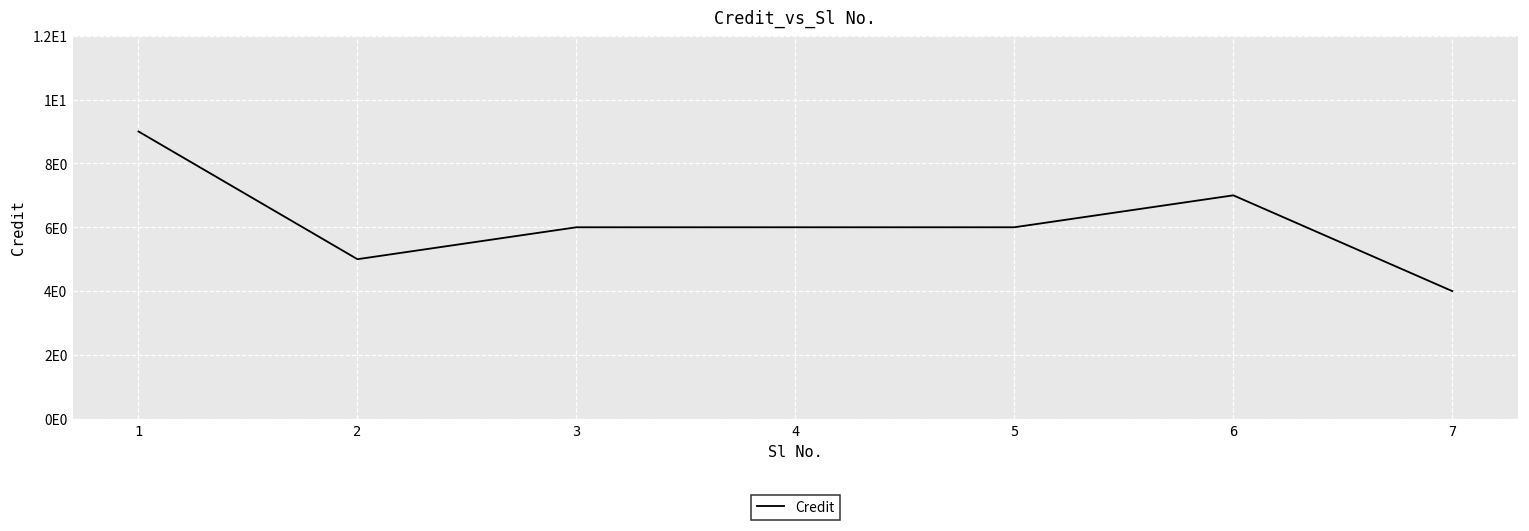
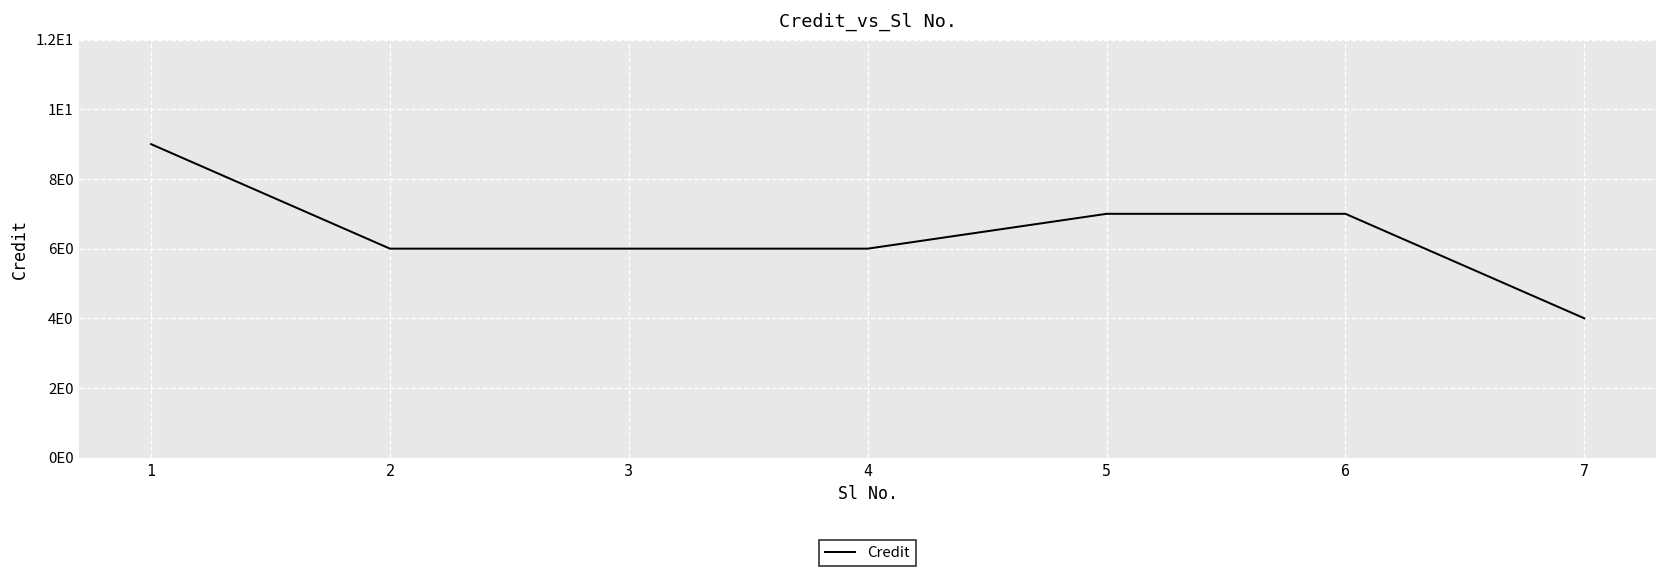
  {
    "1": 9,
-   "2": 5,
+   "2": 6,
    "3": 6,
    "4": 6,
-   "5": 6,
+   "5": 7,
    "6": 7,
    "7": 4
  }
